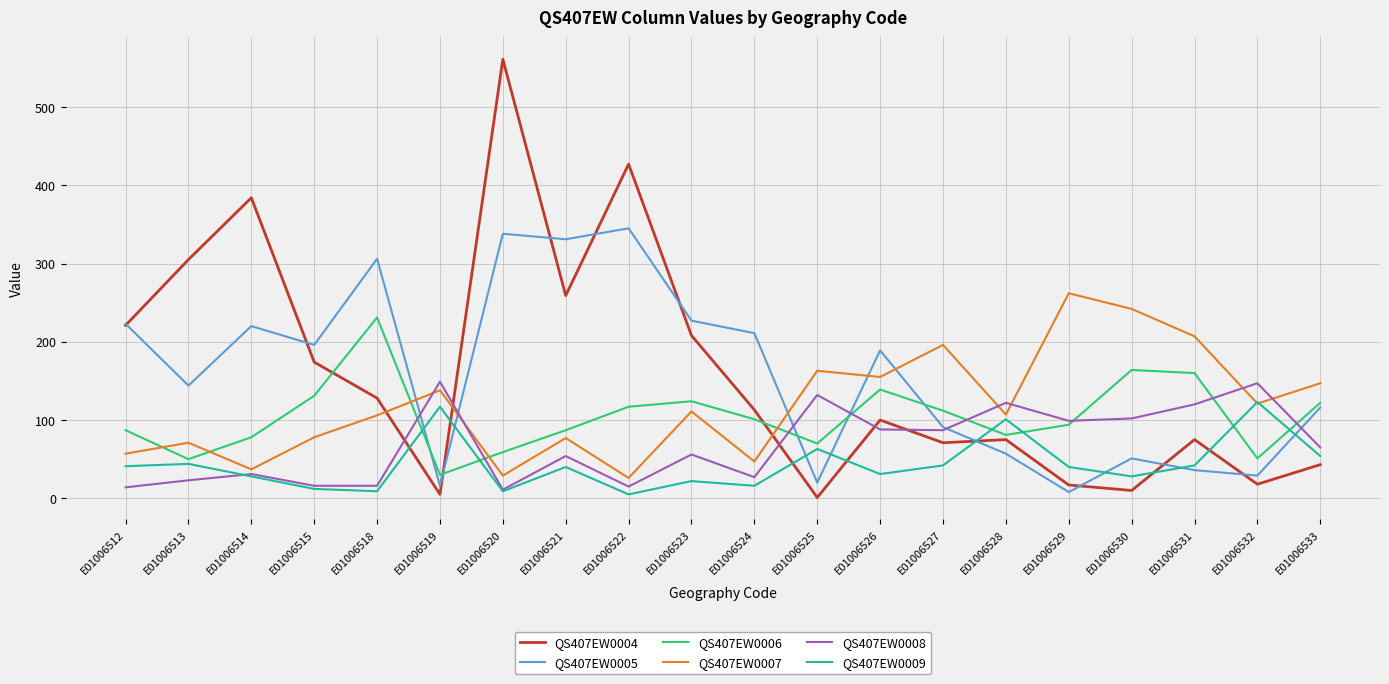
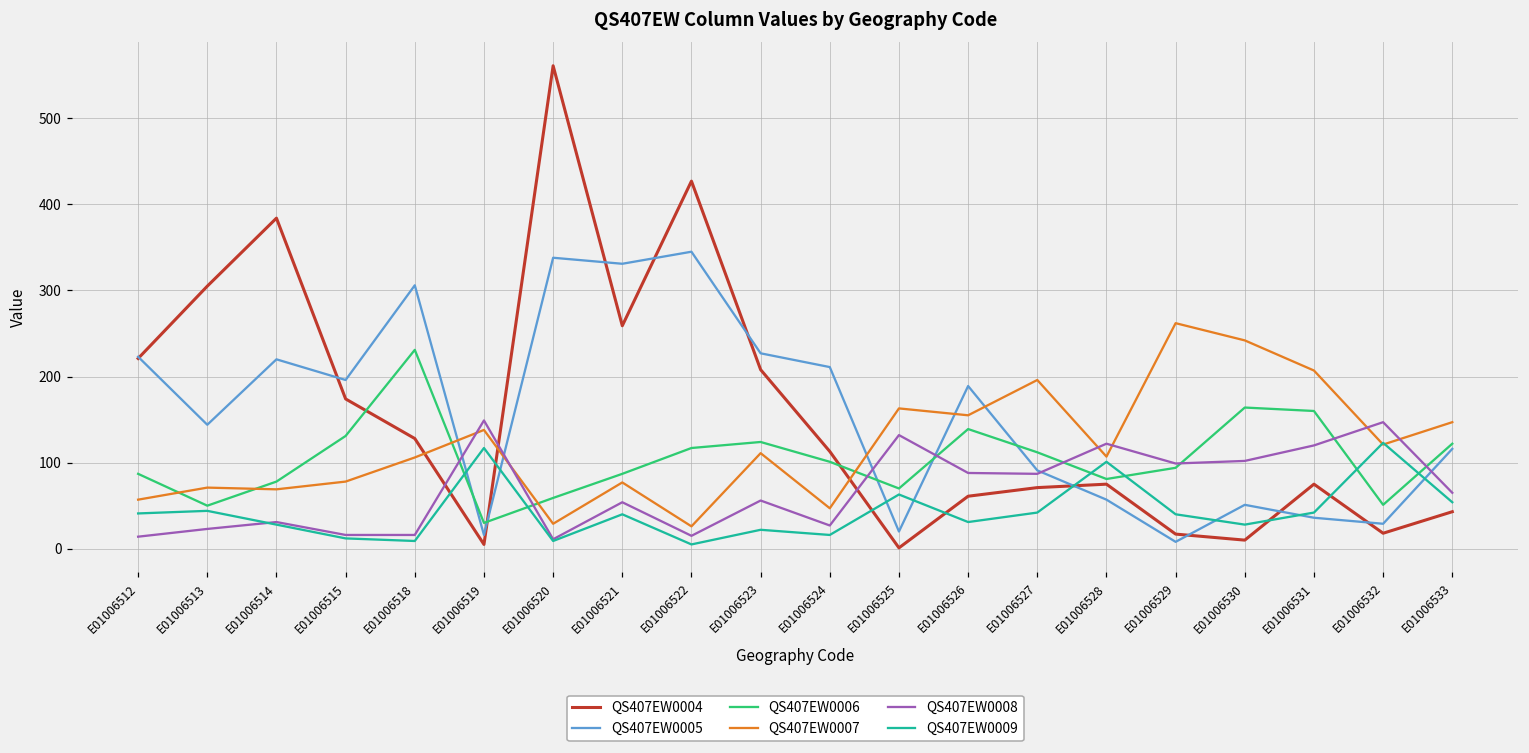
  {
    "QS407EW0004": {
      "E01006513": 310,
      "E01006514": 380,
      "E01006515": 170,
      "E01006518": 130,
      "E01006519": 10,
      "E01006520": 560,
      "E01006521": 260,
      "E01006522": 430,
      "E01006523": 210,
      "E01006524": 110,
      "E01006525": 0,
-     "E01006526": 100,
+     "E01006526": 60,
      "E01006527": 70,
      "E01006528": 80,
      "E01006529": 20,
      "E01006530": 10,
      "E01006531": 80,
      "E01006532": 20,
      "E01006533": 40
    },
    "QS407EW0005": {
      "E01006513": 140,
      "E01006514": 220,
      "E01006515": 200,
      "E01006518": 310,
      "E01006519": 20,
      "E01006520": 340,
      "E01006521": 330,
      "E01006522": 350,
      "E01006523": 230,
      "E01006524": 210,
      "E01006525": 20,
      "E01006526": 190,
      "E01006527": 90,
      "E01006528": 60,
      "E01006529": 10,
      "E01006530": 50,
      "E01006531": 40,
      "E01006532": 30,
      "E01006533": 120
    },
    "QS407EW0007": {
      "E01006512": 60,
      "E01006513": 70,
-     "E01006514": 40,
+     "E01006514": 70,
      "E01006515": 80,
      "E01006518": 110,
      "E01006519": 140,
      "E01006520": 30,
      "E01006521": 80,
      "E01006522": 30,
      "E01006523": 110,
      "E01006524": 50,
      "E01006525": 160,
      "E01006526": 160,
      "E01006527": 200,
      "E01006528": 110,
      "E01006529": 260,
      "E01006530": 240,
      "E01006531": 210,
      "E01006533": 150
    },
    "QS407EW0008": {
      "E01006512": 10,
      "E01006513": 20,
      "E01006515": 20,
      "E01006518": 20,
      "E01006519": 150,
      "E01006521": 50,
      "E01006522": 20,
      "E01006523": 60,
      "E01006524": 30,
      "E01006525": 130,
      "E01006526": 90,
      "E01006527": 90,
      "E01006528": 120,
      "E01006529": 100,
      "E01006530": 100,
      "E01006531": 120,
      "E01006532": 150,
      "E01006533": 70
    }
  }
